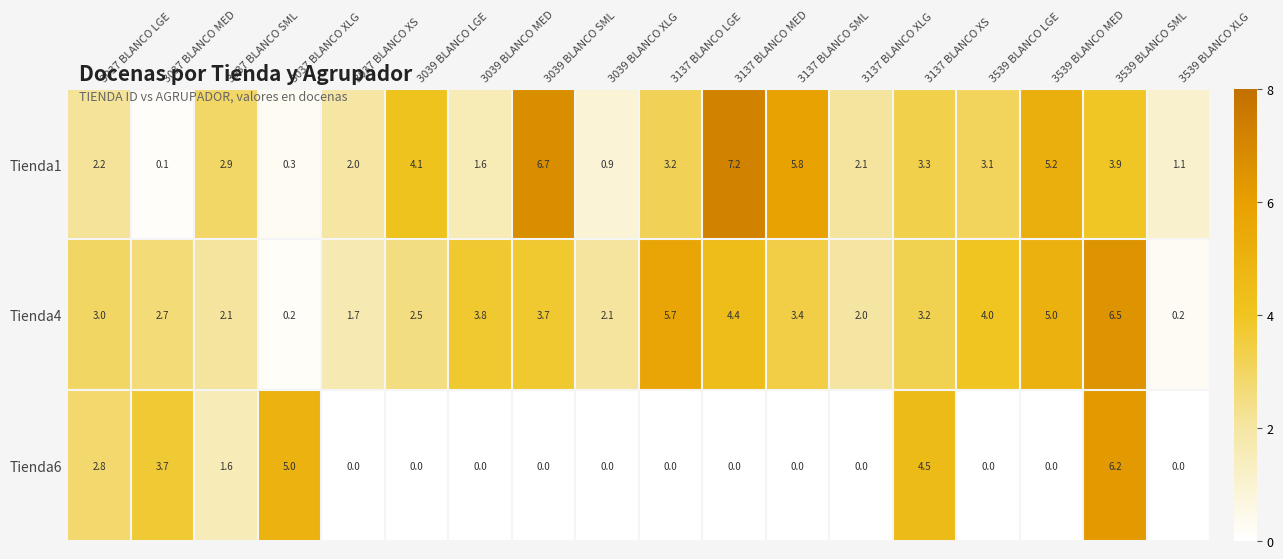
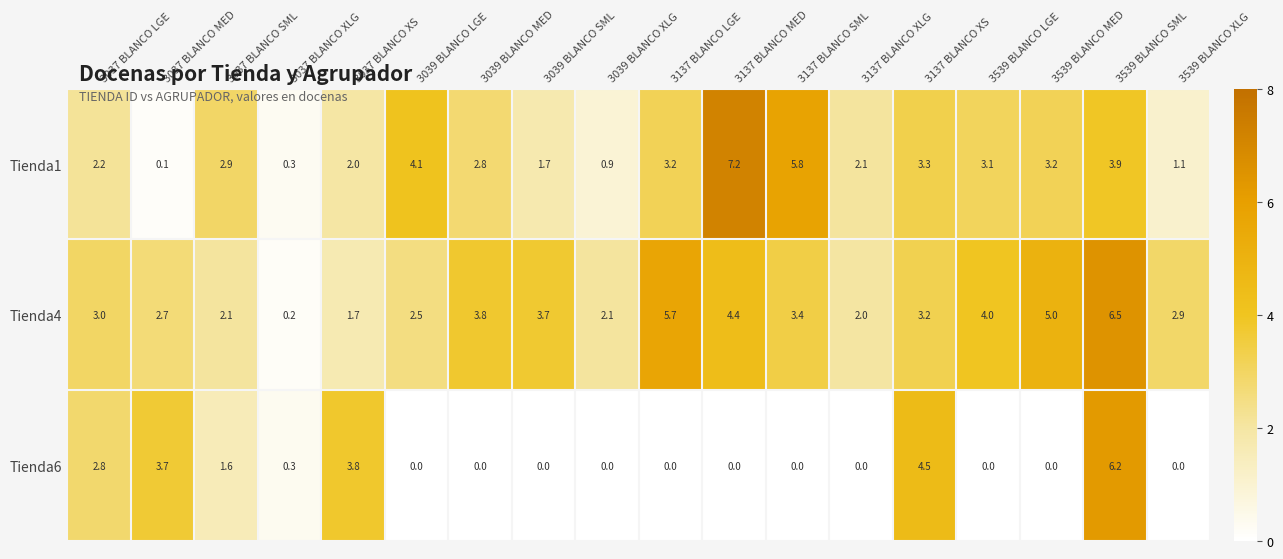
  {
    "Tienda1": {
      "3037 BLANCO LGE": 2.2,
      "3037 BLANCO MED": 0.1,
      "3037 BLANCO SML": 2.9,
      "3037 BLANCO XLG": 0.3,
      "3037 BLANCO XS": 2.0,
      "3039 BLANCO LGE": 4.1,
-     "3039 BLANCO MED": 1.6,
-     "3039 BLANCO SML": 6.7,
+     "3039 BLANCO MED": 2.8,
+     "3039 BLANCO SML": 1.7,
      "3039 BLANCO XLG": 0.9,
      "3137 BLANCO LGE": 3.2,
      "3137 BLANCO MED": 7.2,
      "3137 BLANCO SML": 5.8,
      "3137 BLANCO XLG": 2.1,
      "3137 BLANCO XS": 3.3,
      "3539 BLANCO LGE": 3.1,
-     "3539 BLANCO MED": 5.2,
+     "3539 BLANCO MED": 3.2,
      "3539 BLANCO SML": 3.9,
      "3539 BLANCO XLG": 1.1
    },
    "Tienda4": {
      "3037 BLANCO LGE": 3.0,
      "3037 BLANCO MED": 2.7,
      "3037 BLANCO SML": 2.1,
      "3037 BLANCO XLG": 0.2,
      "3037 BLANCO XS": 1.7,
      "3039 BLANCO LGE": 2.5,
      "3039 BLANCO MED": 3.8,
      "3039 BLANCO SML": 3.7,
      "3039 BLANCO XLG": 2.1,
      "3137 BLANCO LGE": 5.7,
      "3137 BLANCO MED": 4.4,
      "3137 BLANCO SML": 3.4,
      "3137 BLANCO XLG": 2.0,
      "3137 BLANCO XS": 3.2,
      "3539 BLANCO LGE": 4.0,
      "3539 BLANCO MED": 5.0,
      "3539 BLANCO SML": 6.5,
-     "3539 BLANCO XLG": 0.2
+     "3539 BLANCO XLG": 2.9
    },
    "Tienda6": {
      "3037 BLANCO LGE": 2.8,
      "3037 BLANCO MED": 3.7,
      "3037 BLANCO SML": 1.6,
-     "3037 BLANCO XLG": 5.0,
-     "3037 BLANCO XS": 0.0,
+     "3037 BLANCO XLG": 0.3,
+     "3037 BLANCO XS": 3.8,
      "3039 BLANCO LGE": 0.0,
      "3039 BLANCO MED": 0.0,
      "3039 BLANCO SML": 0.0,
      "3039 BLANCO XLG": 0.0,
      "3137 BLANCO LGE": 0.0,
      "3137 BLANCO MED": 0.0,
      "3137 BLANCO SML": 0.0,
      "3137 BLANCO XLG": 0.0,
      "3137 BLANCO XS": 4.5,
      "3539 BLANCO LGE": 0.0,
      "3539 BLANCO MED": 0.0,
      "3539 BLANCO SML": 6.2,
      "3539 BLANCO XLG": 0.0
    }
  }
